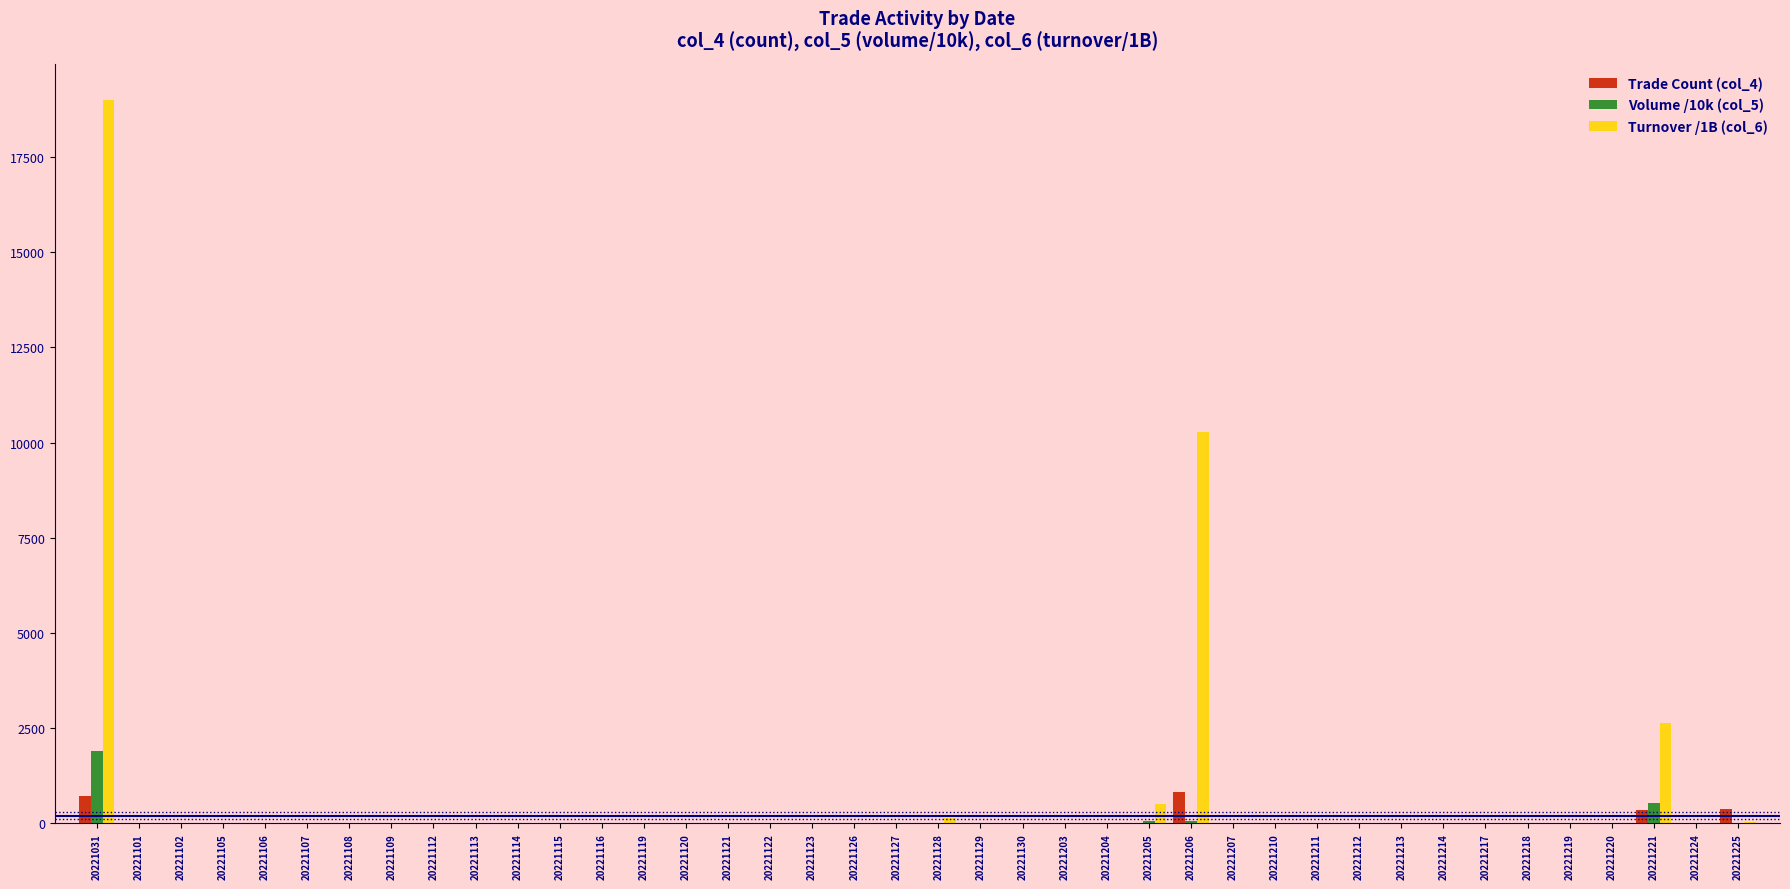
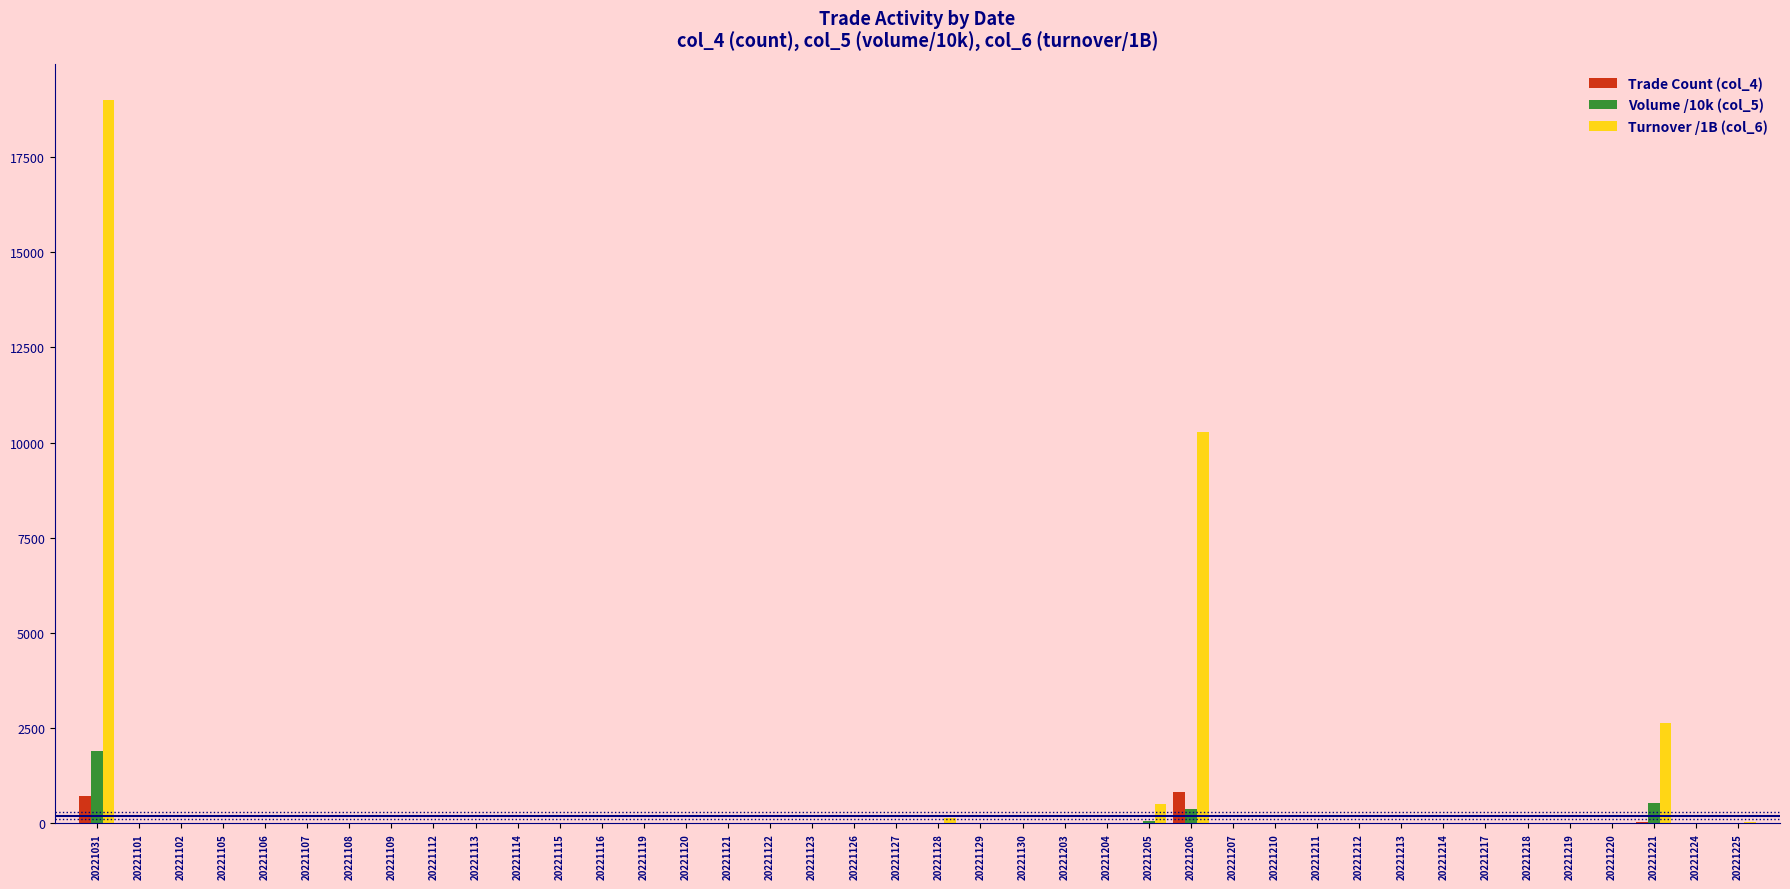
  {
    "Trade Count (col_4)": {
      "20221031": 700,
      "20221101": 0,
      "20221102": 0,
      "20221105": 0,
      "20221106": 0,
      "20221107": 0,
      "20221108": 0,
      "20221109": 0,
      "20221112": 0,
      "20221113": 0,
      "20221114": 0,
      "20221115": 0,
      "20221116": 0,
      "20221119": 0,
      "20221120": 0,
      "20221121": 0,
      "20221122": 0,
      "20221123": 0,
      "20221126": 0,
      "20221127": 0,
      "20221129": 0,
      "20221130": 0,
      "20221203": 0,
      "20221204": 0,
      "20221206": 800,
      "20221207": 0,
      "20221210": 0,
      "20221211": 0,
      "20221212": 0,
      "20221213": 0,
      "20221214": 0,
      "20221217": 0,
      "20221218": 0,
      "20221219": 0,
      "20221220": 0,
-     "20221221": 300,
+     "20221221": 0,
      "20221224": 0,
-     "20221225": 400
+     "20221225": 0
    },
    "Volume /10k (col_5)": {
      "20221031": 1900,
      "20221101": 0,
      "20221102": 0,
      "20221105": 0,
      "20221106": 0,
      "20221107": 0,
      "20221108": 0,
      "20221109": 0,
      "20221112": 0,
      "20221113": 0,
      "20221114": 0,
      "20221115": 0,
      "20221116": 0,
      "20221119": 0,
      "20221120": 0,
      "20221121": 0,
      "20221122": 0,
      "20221123": 0,
      "20221126": 0,
      "20221127": 0,
      "20221129": 0,
      "20221130": 0,
      "20221203": 0,
      "20221204": 0,
-     "20221206": 100,
+     "20221206": 400,
      "20221207": 0,
      "20221210": 0,
      "20221211": 0,
      "20221212": 0,
      "20221213": 0,
      "20221214": 0,
      "20221217": 0,
      "20221218": 0,
      "20221219": 0,
      "20221220": 0,
      "20221221": 500,
      "20221224": 0
    },
    "Turnover /1B (col_6)": {
      "20221031": 19000,
      "20221101": 0,
      "20221102": 0,
      "20221105": 0,
      "20221106": 0,
      "20221107": 0,
      "20221108": 0,
      "20221109": 0,
      "20221112": 0,
      "20221113": 0,
      "20221114": 0,
      "20221115": 0,
      "20221116": 0,
      "20221119": 0,
      "20221120": 0,
      "20221121": 0,
      "20221122": 0,
      "20221123": 0,
      "20221126": 0,
      "20221127": 0,
      "20221128": 100,
      "20221129": 0,
      "20221130": 0,
      "20221203": 0,
      "20221204": 0,
      "20221205": 500,
      "20221206": 10300,
      "20221207": 0,
      "20221210": 0,
      "20221211": 0,
      "20221212": 0,
      "20221213": 0,
      "20221214": 0,
      "20221217": 0,
      "20221218": 0,
      "20221219": 0,
      "20221220": 0,
      "20221221": 2600,
      "20221224": 0
    }
  }
